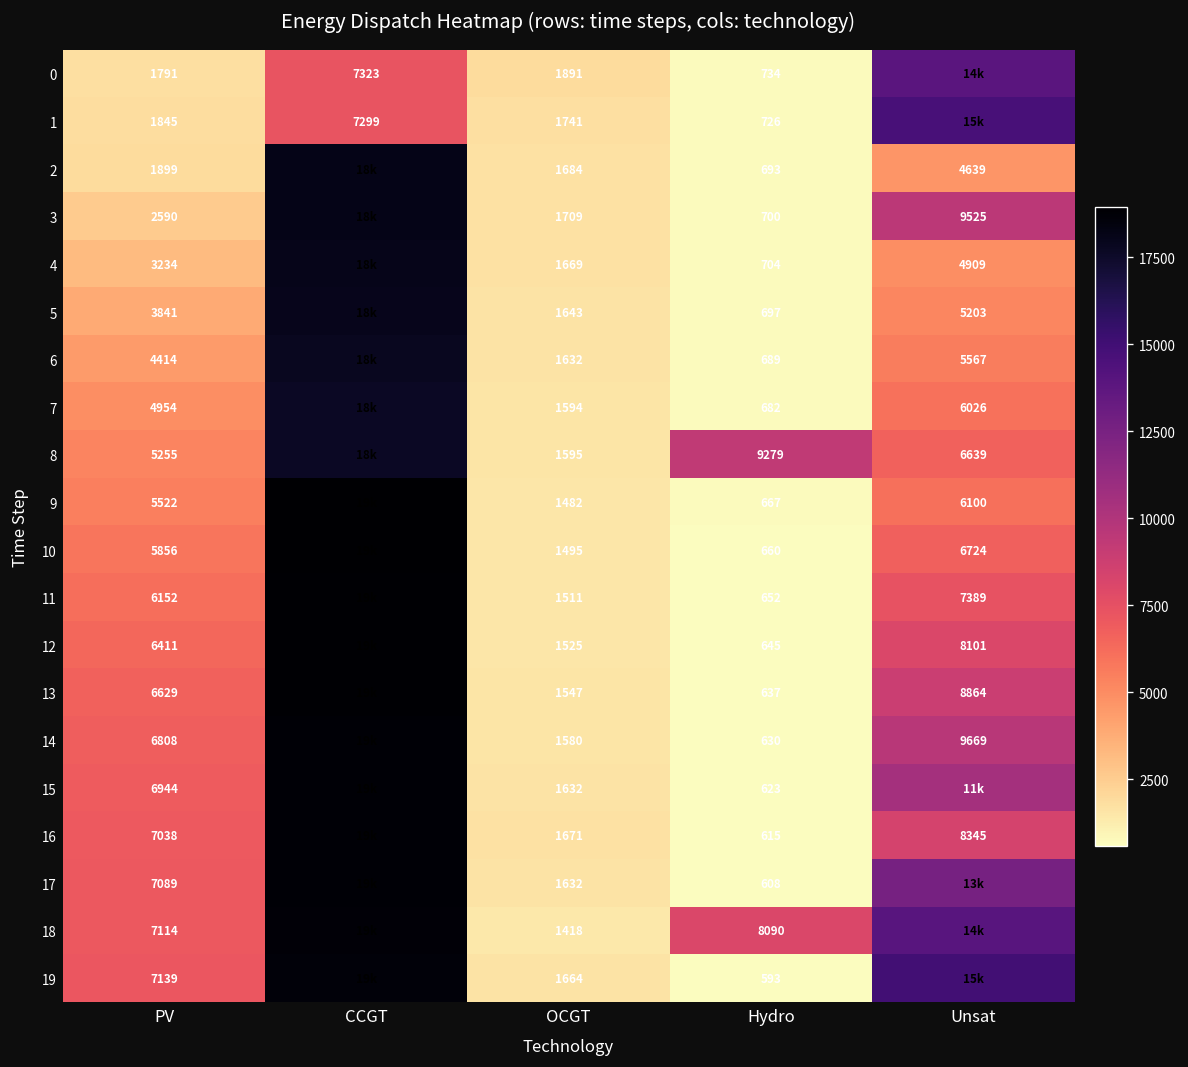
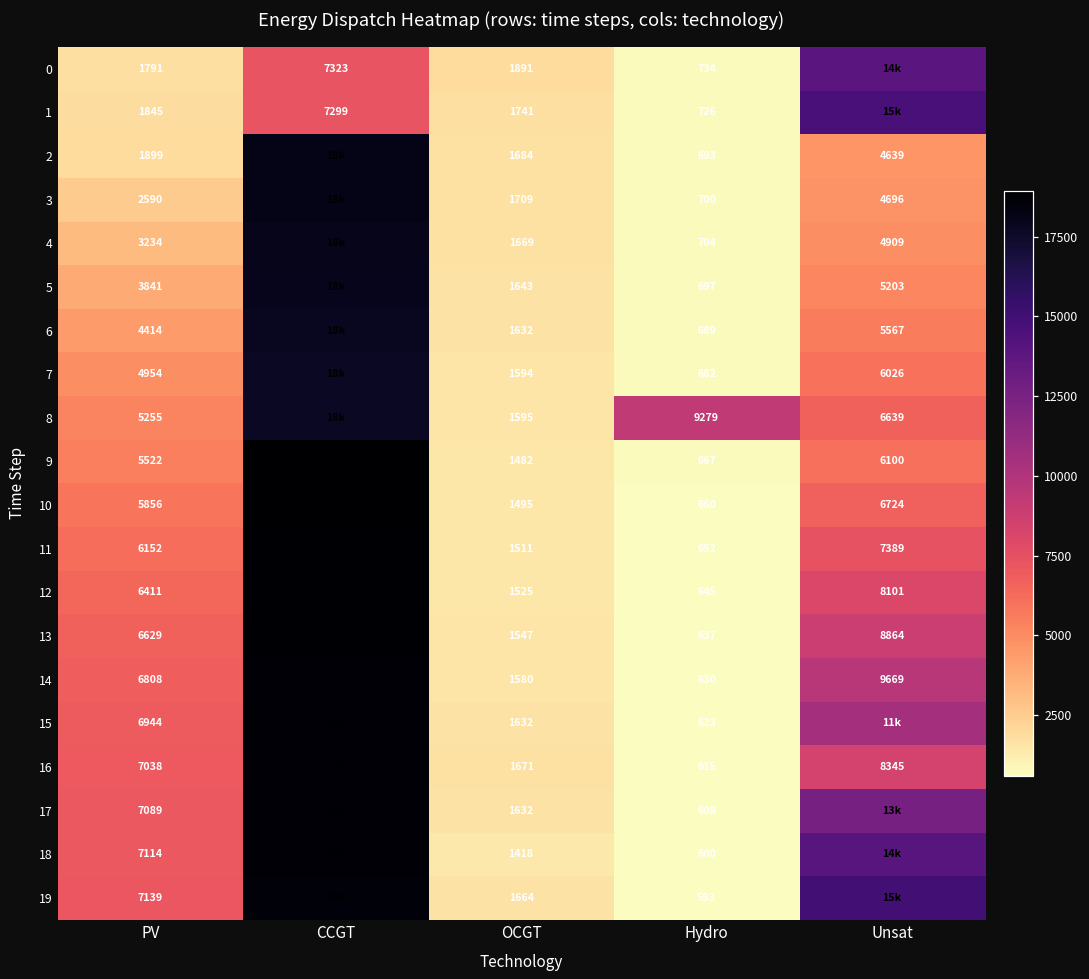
  {
    "0": {
      "PV": "1791",
      "CCGT": "7323",
      "OCGT": "1891",
      "Hydro": "734",
      "Unsat": "14k"
    },
    "1": {
      "PV": "1845",
      "CCGT": "7299",
      "OCGT": "1741",
      "Hydro": "726",
      "Unsat": "15k"
    },
    "2": {
      "PV": "1899",
      "OCGT": "1684",
      "Hydro": "693",
      "Unsat": "4639"
    },
    "3": {
      "PV": "2590",
      "OCGT": "1709",
      "Hydro": "700",
-     "Unsat": "9525"
+     "Unsat": "4696"
    },
    "4": {
      "PV": "3234",
      "OCGT": "1669",
      "Hydro": "704",
      "Unsat": "4909"
    },
    "5": {
      "PV": "3841",
      "OCGT": "1643",
      "Hydro": "697",
      "Unsat": "5203"
    },
    "6": {
      "PV": "4414",
      "OCGT": "1632",
      "Hydro": "689",
      "Unsat": "5567"
    },
    "7": {
      "PV": "4954",
      "OCGT": "1594",
      "Hydro": "682",
      "Unsat": "6026"
    },
    "8": {
      "PV": "5255",
      "OCGT": "1595",
      "Hydro": "9279",
      "Unsat": "6639"
    },
    "9": {
      "PV": "5522",
      "OCGT": "1482",
      "Hydro": "667",
      "Unsat": "6100"
    },
    "10": {
      "PV": "5856",
      "OCGT": "1495",
      "Hydro": "660",
      "Unsat": "6724"
    },
    "11": {
      "PV": "6152",
      "OCGT": "1511",
      "Hydro": "652",
      "Unsat": "7389"
    },
    "12": {
      "PV": "6411",
      "OCGT": "1525",
      "Hydro": "645",
      "Unsat": "8101"
    },
    "13": {
      "PV": "6629",
      "OCGT": "1547",
      "Hydro": "637",
      "Unsat": "8864"
    },
    "14": {
      "PV": "6808",
      "OCGT": "1580",
      "Hydro": "630",
      "Unsat": "9669"
    },
    "15": {
      "PV": "6944",
      "OCGT": "1632",
      "Hydro": "623",
      "Unsat": "11k"
    },
    "16": {
      "PV": "7038",
      "OCGT": "1671",
      "Hydro": "615",
      "Unsat": "8345"
    },
    "17": {
      "PV": "7089",
      "OCGT": "1632",
      "Hydro": "608",
      "Unsat": "13k"
    },
    "18": {
      "PV": "7114",
      "OCGT": "1418",
-     "Hydro": "8090",
+     "Hydro": "600",
      "Unsat": "14k"
    },
    "19": {
      "PV": "7139",
      "OCGT": "1664",
      "Hydro": "593",
      "Unsat": "15k"
    }
  }
